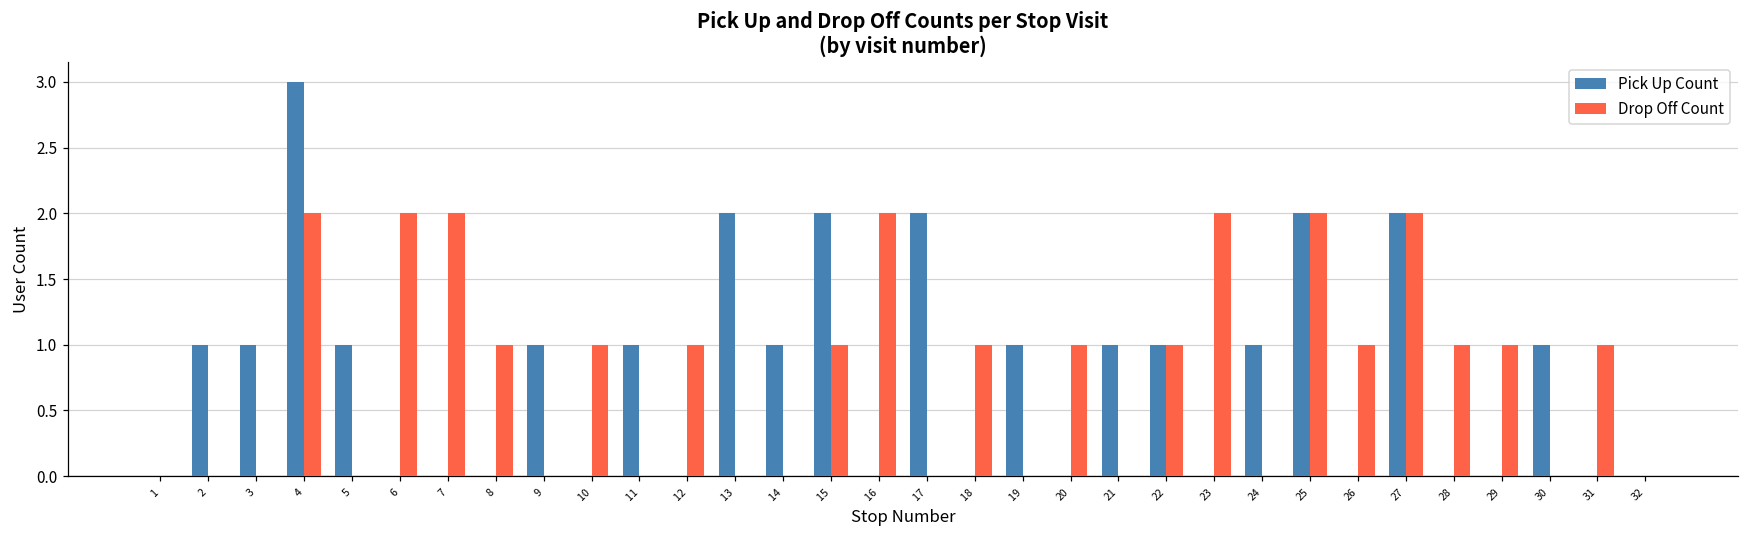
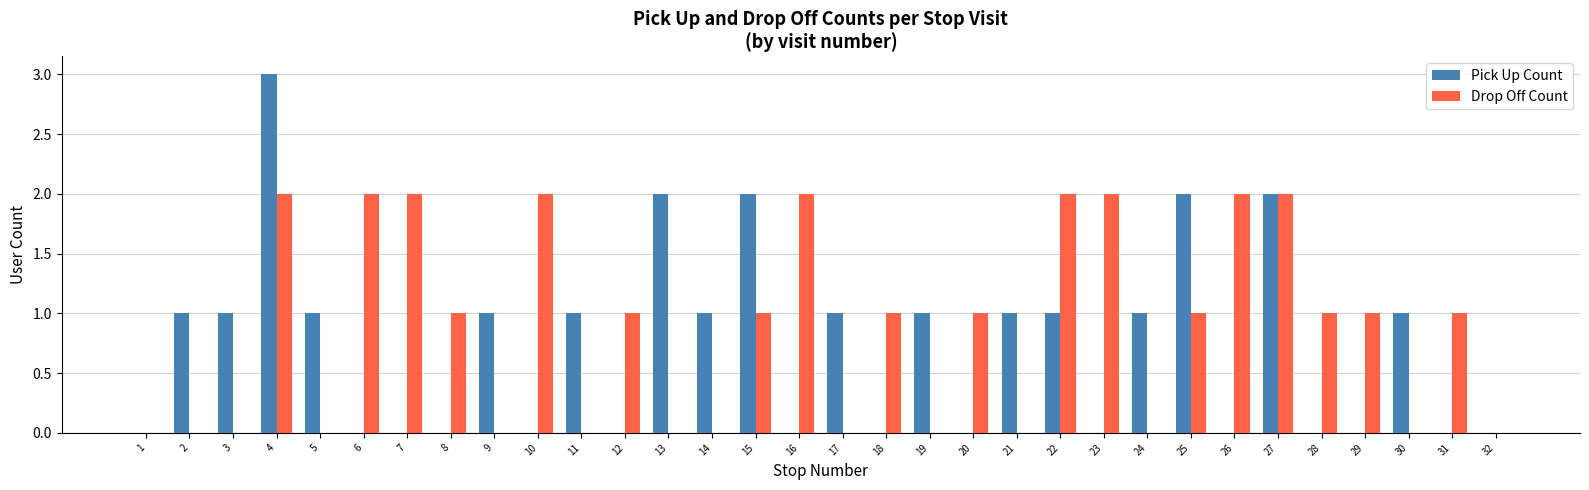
  {
    "Pick Up Count": {
      "1": 0,
      "2": 1,
      "3": 1,
      "4": 3,
      "5": 1,
      "6": 0,
      "7": 0,
      "8": 0,
      "9": 1,
      "10": 0,
      "11": 1,
      "12": 0,
      "13": 2,
      "14": 1,
      "15": 2,
      "16": 0,
-     "17": 2,
+     "17": 1,
      "18": 0,
      "19": 1,
      "20": 0,
      "21": 1,
      "22": 1,
      "23": 0,
      "24": 1,
      "25": 2,
      "26": 0,
      "27": 2,
      "28": 0,
      "29": 0,
      "30": 1,
      "31": 0,
      "32": 0
    },
    "Drop Off Count": {
      "1": 0,
      "2": 0,
      "3": 0,
      "4": 2,
      "5": 0,
      "6": 2,
      "7": 2,
      "8": 1,
      "9": 0,
-     "10": 1,
+     "10": 2,
      "11": 0,
      "12": 1,
      "13": 0,
      "14": 0,
      "15": 1,
      "16": 2,
      "17": 0,
      "18": 1,
      "19": 0,
      "20": 1,
      "21": 0,
-     "22": 1,
+     "22": 2,
      "23": 2,
      "24": 0,
-     "25": 2,
-     "26": 1,
+     "25": 1,
+     "26": 2,
      "27": 2,
      "28": 1,
      "29": 1,
      "30": 0,
      "31": 1,
      "32": 0
    }
  }
